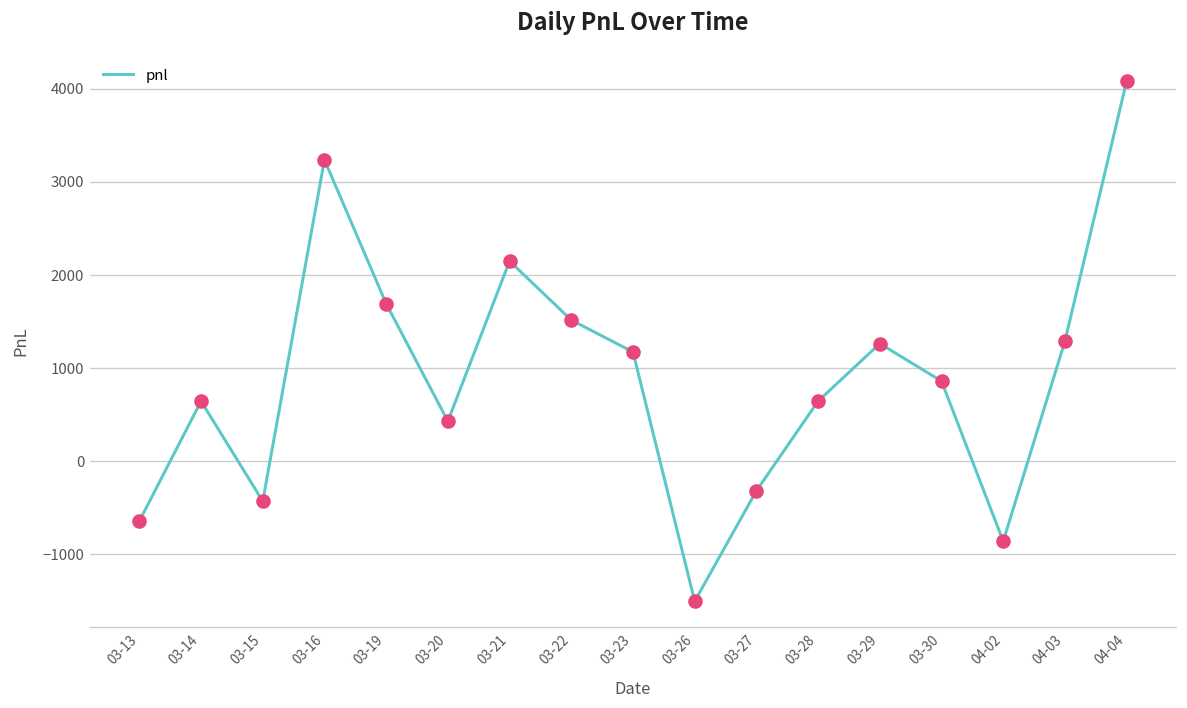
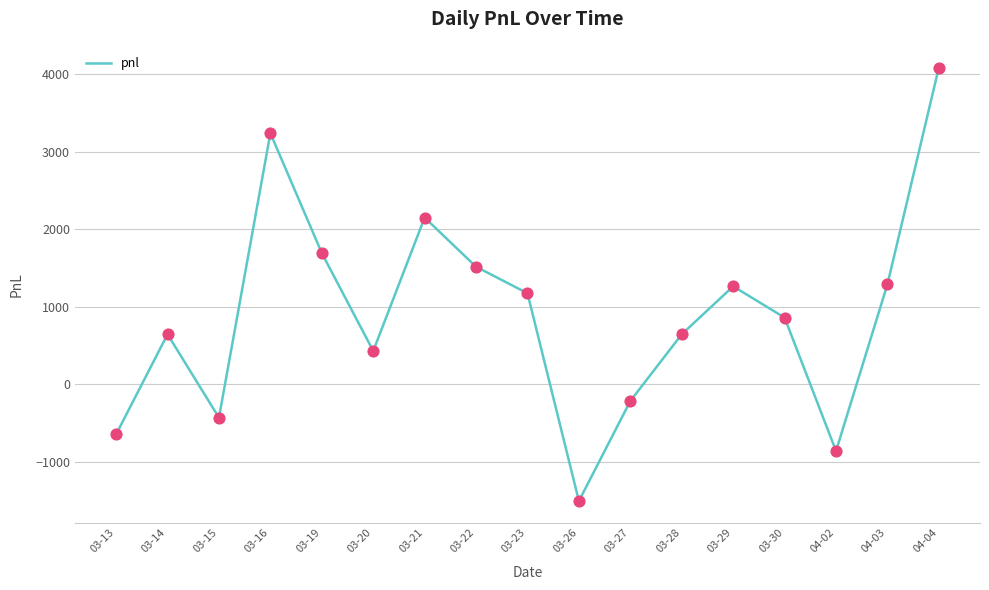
  {
    "03-13": -600,
    "03-14": 600,
    "03-15": -400,
    "03-16": 3200,
    "03-19": 1700,
    "03-20": 400,
    "03-21": 2200,
    "03-22": 1500,
    "03-23": 1200,
    "03-26": -1500,
-   "03-27": -300,
+   "03-27": -200,
    "03-28": 600,
    "03-29": 1300,
    "03-30": 900,
    "04-02": -900,
    "04-03": 1300,
    "04-04": 4100
  }
